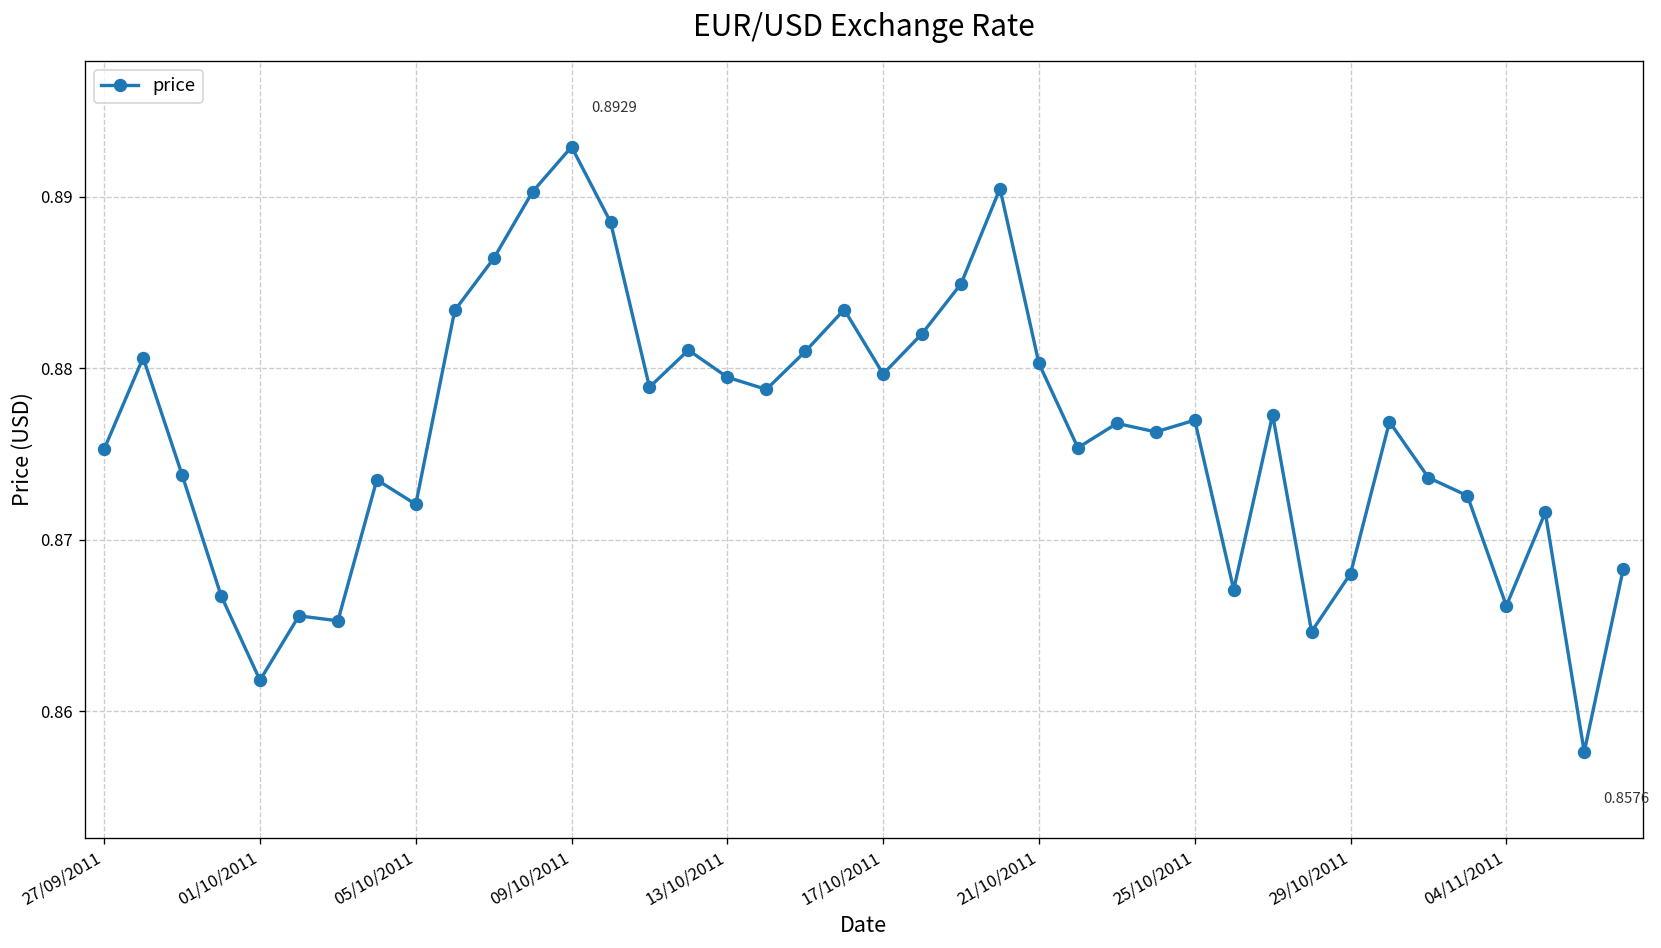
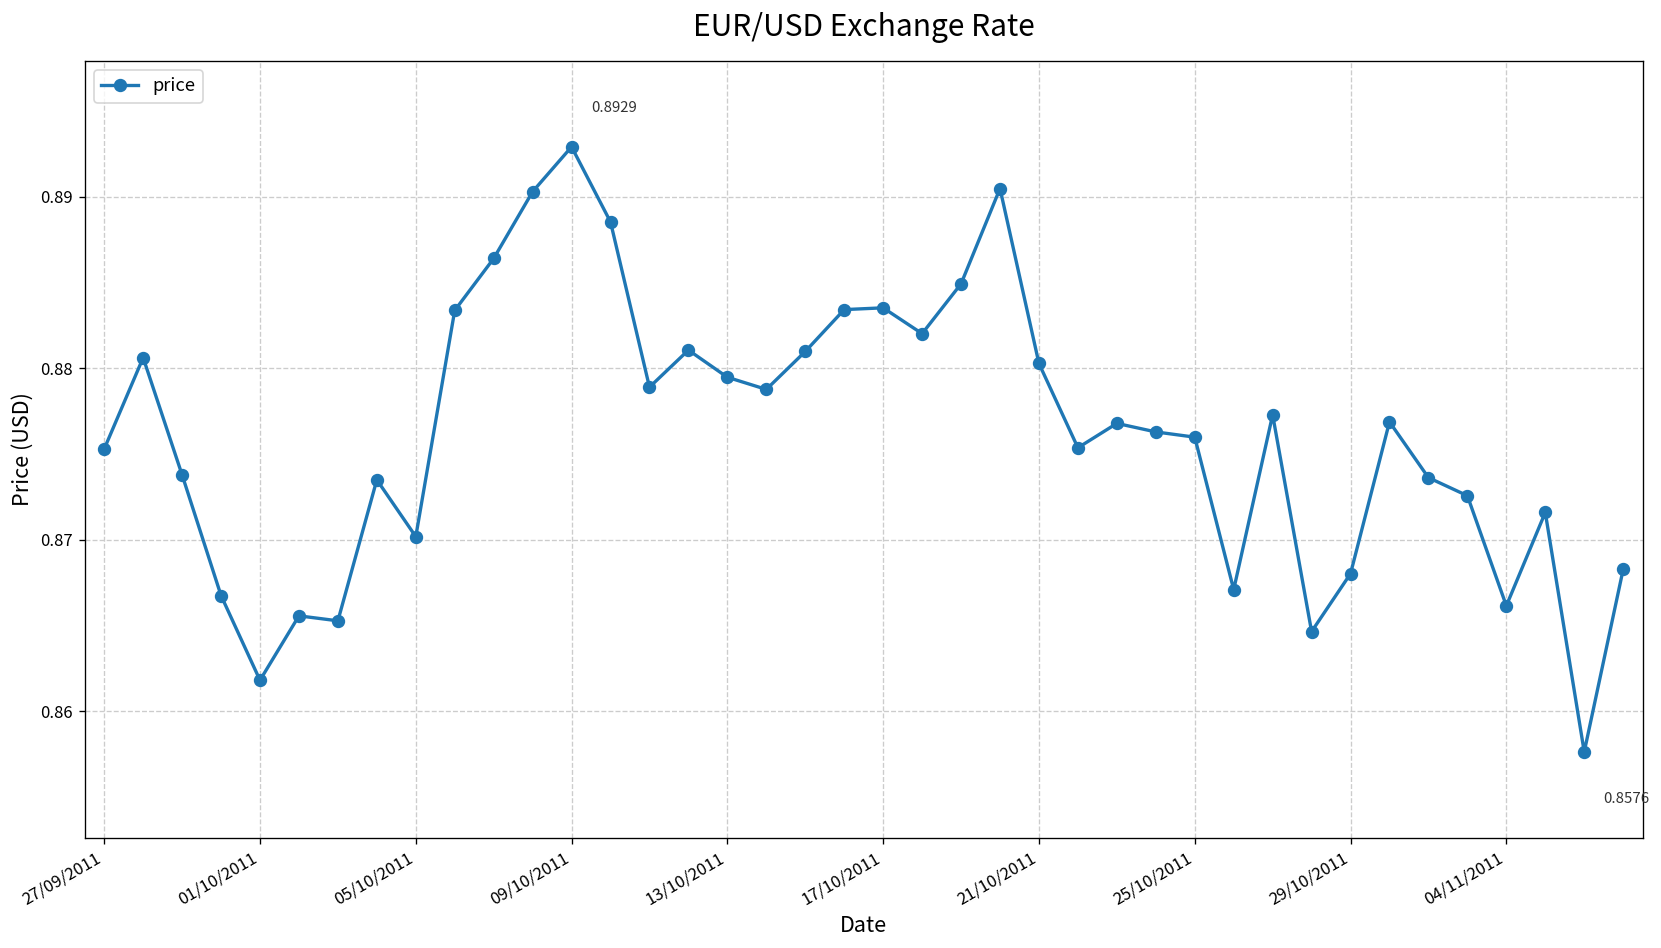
  {
    "27/09/2011": 0.8753,
    "01/10/2011": 0.8618,
-   "05/10/2011": 0.8721,
+   "05/10/2011": 0.8702,
    "09/10/2011": 0.8929,
    "13/10/2011": 0.8795,
-   "17/10/2011": 0.8797,
+   "17/10/2011": 0.8835,
    "21/10/2011": 0.8803,
-   "25/10/2011": 0.8770,
+   "25/10/2011": 0.8760,
    "29/10/2011": 0.8680,
    "04/11/2011": 0.8662
  }
